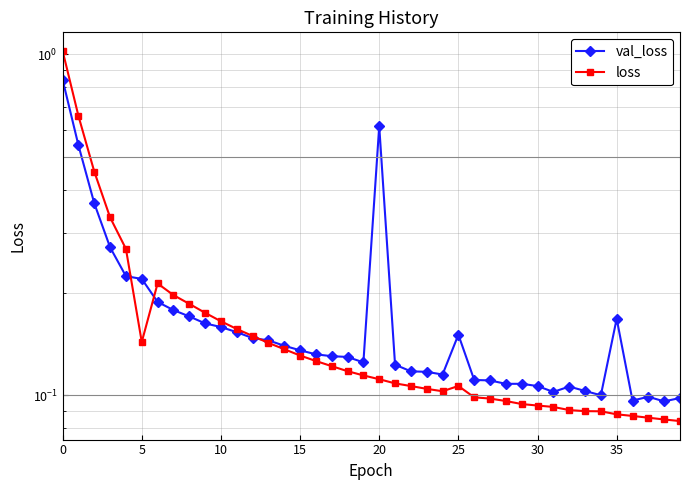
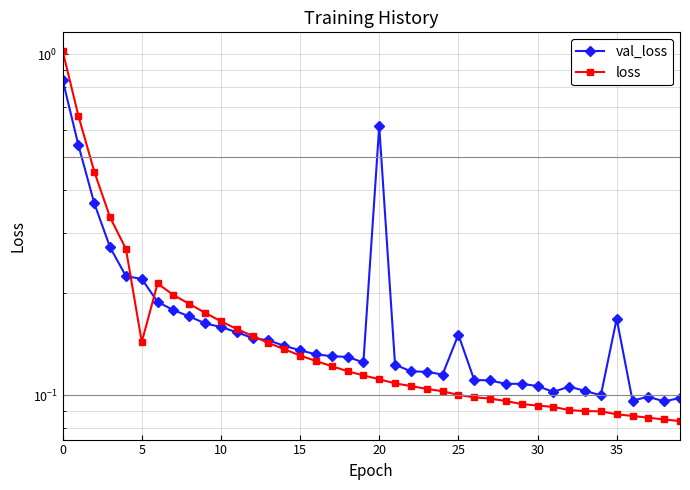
  {
    "val_loss": {
      "0": 0.84,
      "5": 0.22,
      "10": 0.16,
      "15": 0.135,
      "20": 0.62,
      "25": 0.15,
      "30": 0.106,
      "35": 0.17
    },
    "loss": {
      "0": 1.02,
      "5": 0.143,
      "10": 0.16,
      "15": 0.131,
      "20": 0.111,
-     "25": 0.106,
+     "25": 0.100,
      "30": 0.093,
      "35": 0.088
    }
  }
